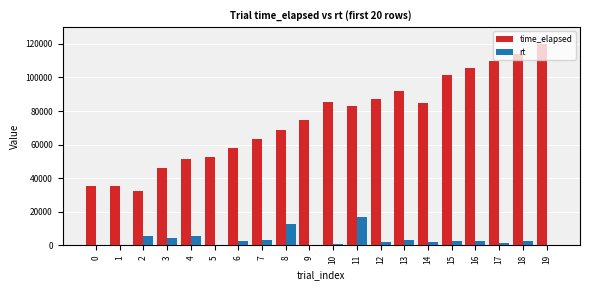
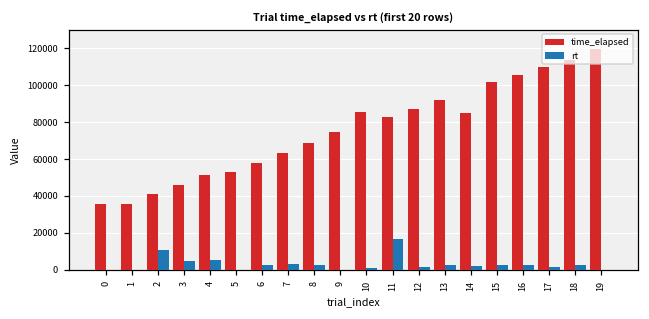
  {
    "time_elapsed": {
      "0": 35000,
      "1": 35000,
-     "2": 32000,
+     "2": 41000,
      "3": 46000,
      "4": 51000,
      "5": 53000,
      "6": 58000,
      "7": 63000,
      "8": 69000,
      "9": 75000,
      "10": 85000,
      "11": 83000,
      "12": 87000,
      "13": 92000,
      "14": 85000,
      "15": 101000,
      "16": 106000,
      "17": 110000
    },
    "rt": {
      "0": 0,
      "1": 0,
-     "2": 6000,
+     "2": 11000,
      "3": 5000,
      "4": 5000,
      "5": 0,
      "6": 2000,
      "7": 3000,
-     "8": 13000,
+     "8": 3000,
      "9": 0,
      "11": 17000,
      "12": 2000,
      "13": 3000,
      "14": 2000,
      "15": 2000,
      "16": 3000,
      "18": 3000,
      "19": 0
    }
  }
